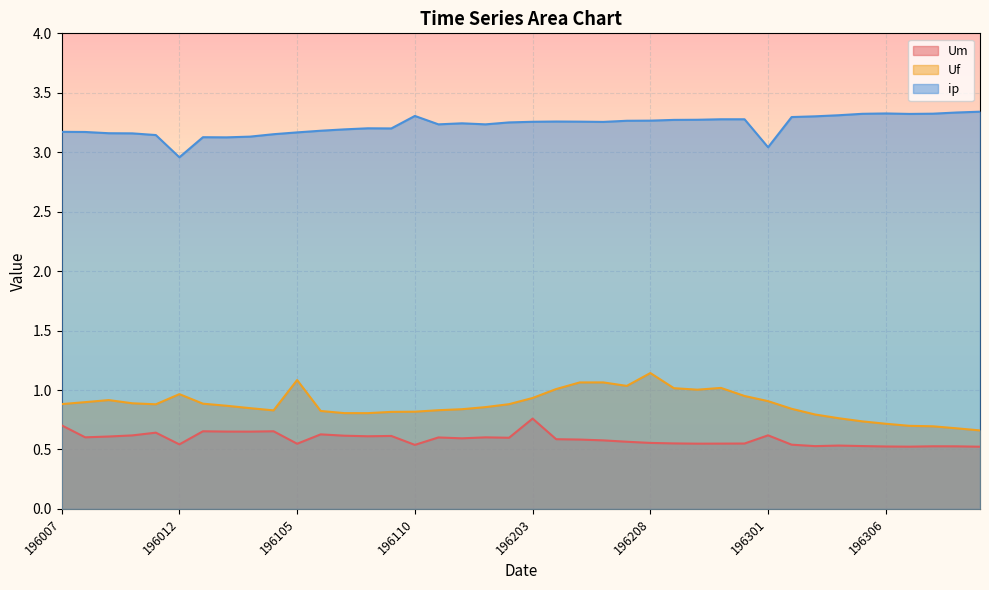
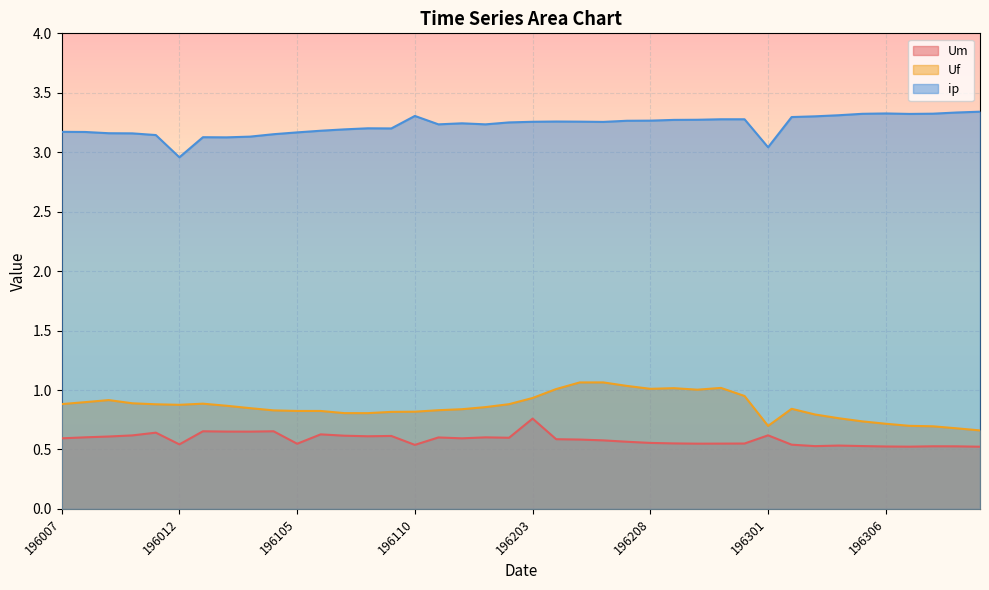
  {
    "Um": {
-     "196007": 0.70,
+     "196007": 0.59,
      "196012": 0.54,
      "196105": 0.55,
      "196110": 0.54,
      "196203": 0.76,
      "196208": 0.56,
      "196301": 0.62,
      "196306": 0.53
    },
    "Uf": {
      "196007": 0.88,
-     "196012": 0.97,
-     "196105": 1.08,
+     "196012": 0.88,
+     "196105": 0.82,
      "196110": 0.82,
      "196203": 0.93,
-     "196208": 1.14,
-     "196301": 0.91,
+     "196208": 1.01,
+     "196301": 0.70,
      "196306": 0.72
    },
    "ip": {
      "196007": 3.17,
      "196012": 2.96,
      "196105": 3.17,
      "196110": 3.31,
      "196203": 3.26,
      "196208": 3.27,
      "196301": 3.04,
      "196306": 3.33
    }
  }
